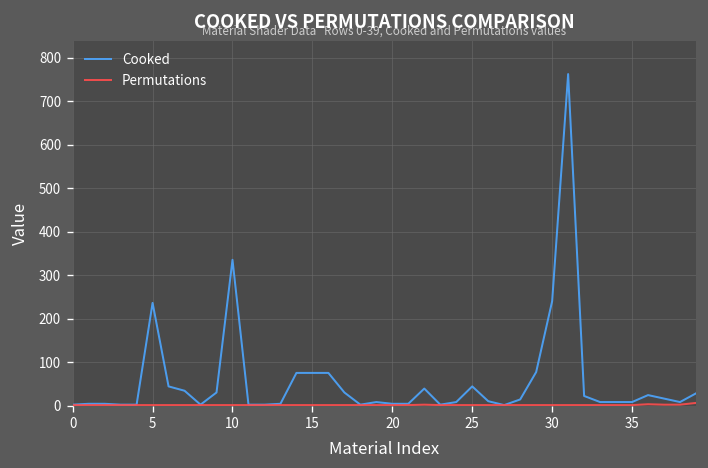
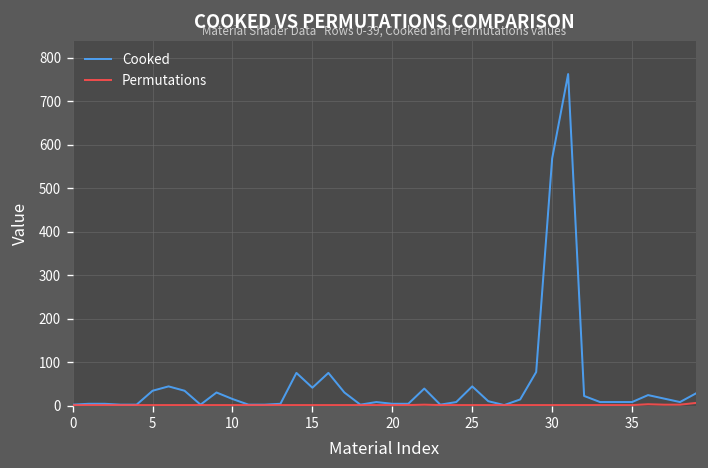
  {
    "Cooked": {
-     "5": 240,
-     "10": 340,
-     "15": 80,
+     "5": 30,
+     "10": 20,
+     "15": 40,
      "25": 40,
-     "30": 240,
+     "30": 570,
      "35": 10
    },
    "Permutations": {
      "5": 0,
      "10": 0,
      "15": 0,
      "25": 0,
      "30": 0,
      "35": 0
    }
  }
